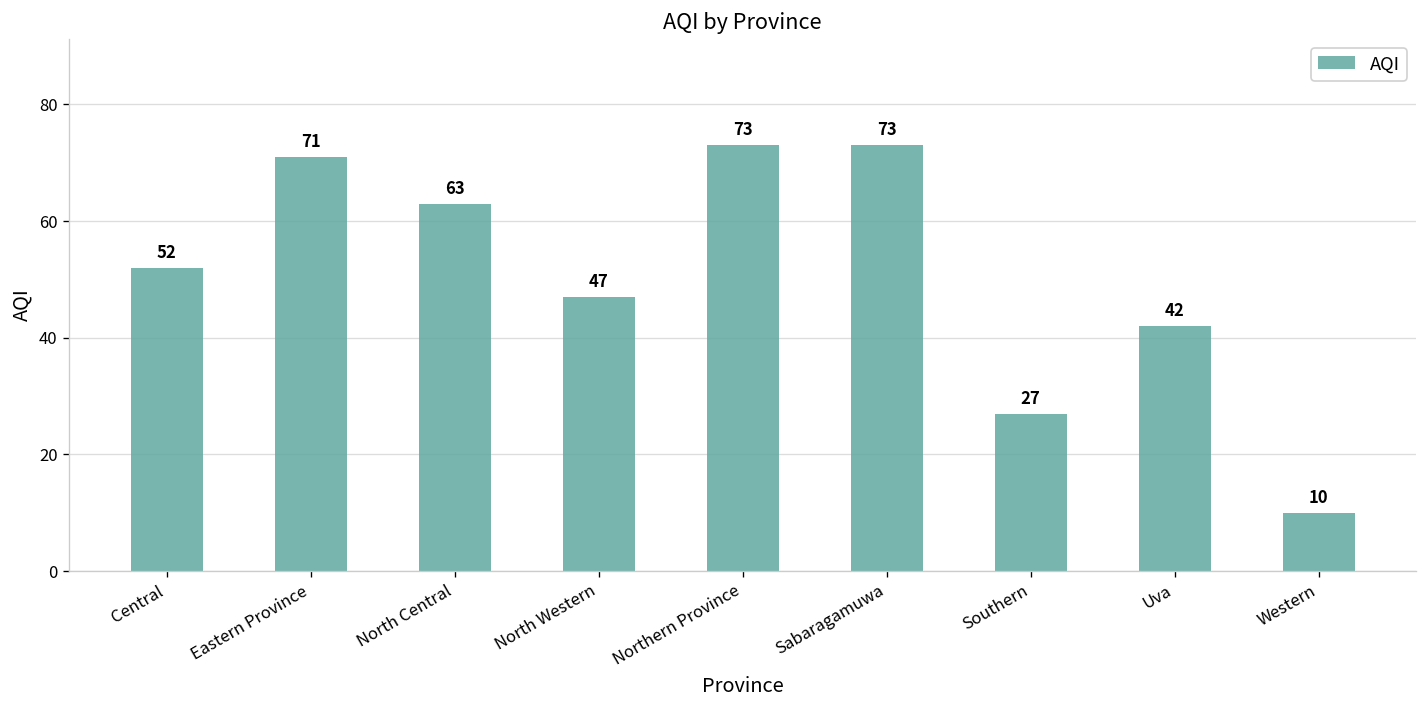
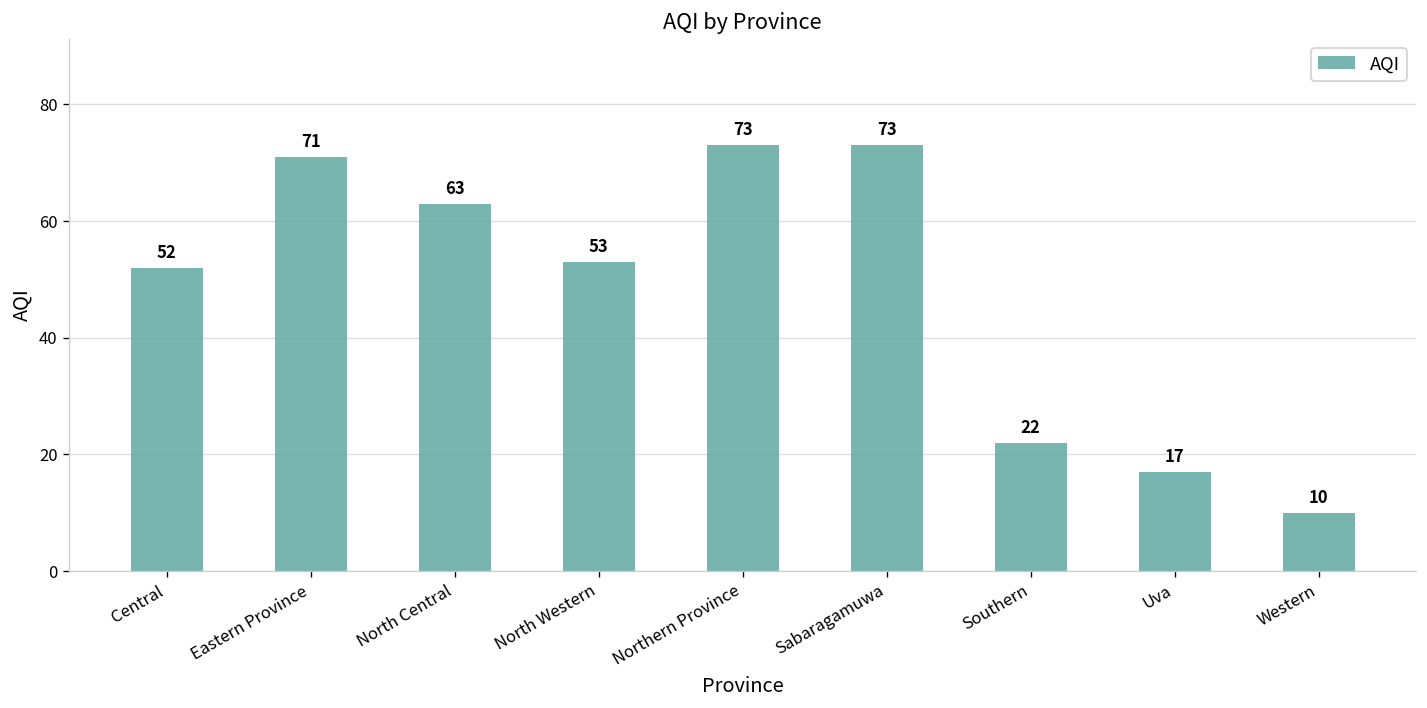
  {
    "Central": 52,
    "Eastern Province": 71,
    "North Central": 63,
-   "North Western": 47,
+   "North Western": 53,
    "Northern Province": 73,
    "Sabaragamuwa": 73,
-   "Southern": 27,
-   "Uva": 42,
+   "Southern": 22,
+   "Uva": 17,
    "Western": 10
  }
